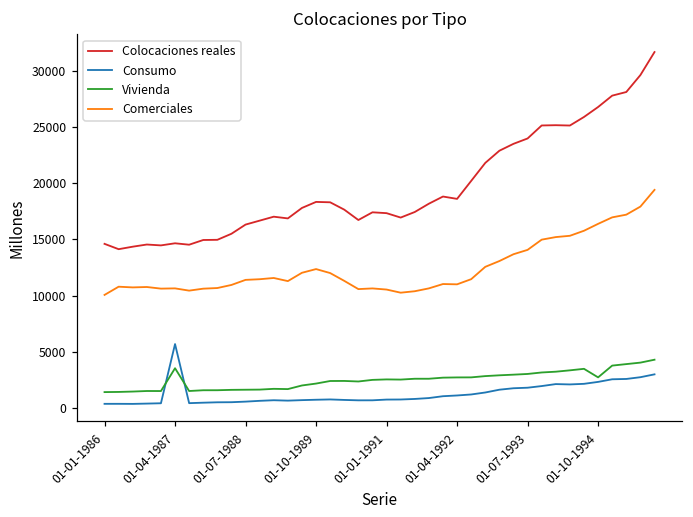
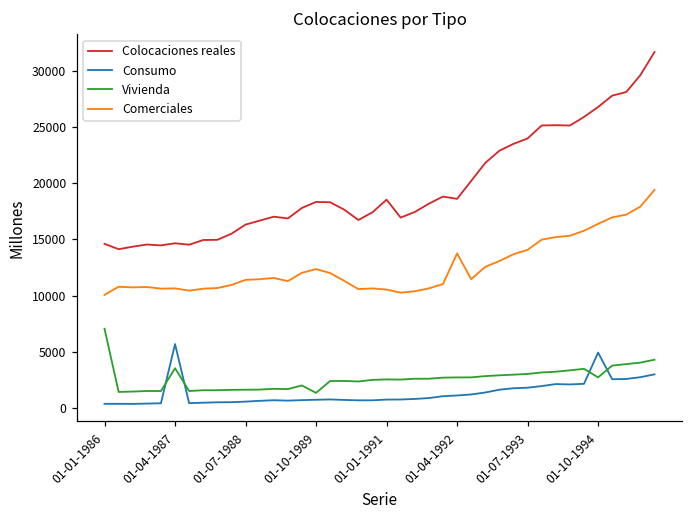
  {
    "Colocaciones reales": {
      "01-01-1986": 14600,
      "01-04-1987": 14600,
      "01-07-1988": 16300,
      "01-10-1989": 18300,
-     "01-01-1991": 17300,
+     "01-01-1991": 18500,
      "01-04-1992": 18600,
      "01-07-1993": 24000,
      "01-10-1994": 26800
    },
    "Consumo": {
      "01-01-1986": 400,
      "01-04-1987": 5700,
      "01-07-1988": 600,
      "01-10-1989": 700,
      "01-01-1991": 700,
      "01-04-1992": 1100,
      "01-07-1993": 1800,
-     "01-10-1994": 2300
+     "01-10-1994": 4900
    },
    "Vivienda": {
-     "01-01-1986": 1400,
+     "01-01-1986": 7000,
      "01-04-1987": 3500,
      "01-07-1988": 1600,
-     "01-10-1989": 2200,
+     "01-10-1989": 1300,
      "01-01-1991": 2500,
      "01-04-1992": 2700,
      "01-07-1993": 3000,
      "01-10-1994": 2700
    },
    "Comerciales": {
      "01-01-1986": 10100,
      "01-04-1987": 10600,
      "01-07-1988": 11400,
      "01-10-1989": 12400,
      "01-01-1991": 10500,
-     "01-04-1992": 11000,
+     "01-04-1992": 13700,
      "01-07-1993": 14100,
      "01-10-1994": 16400
    }
  }
